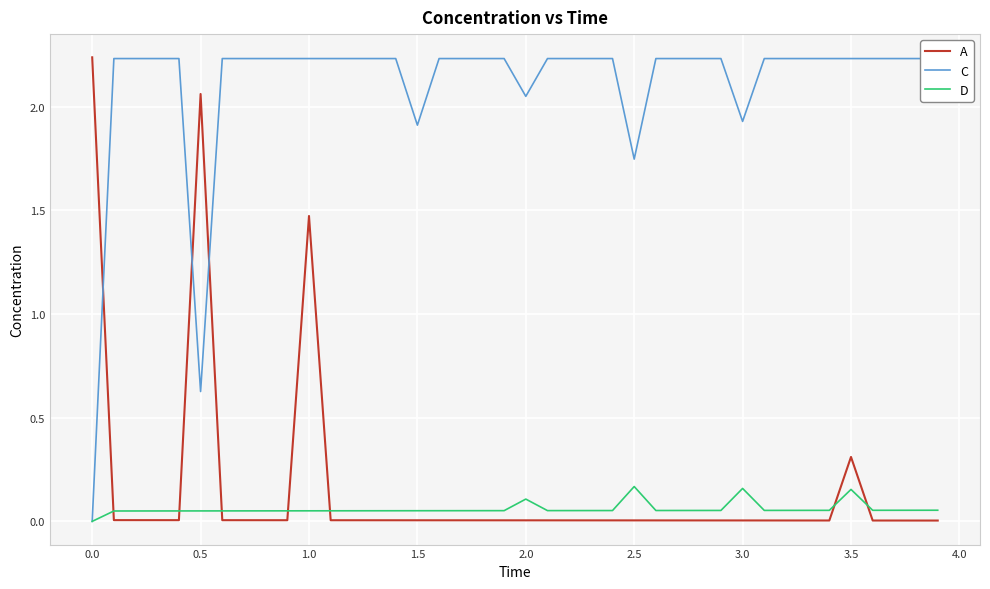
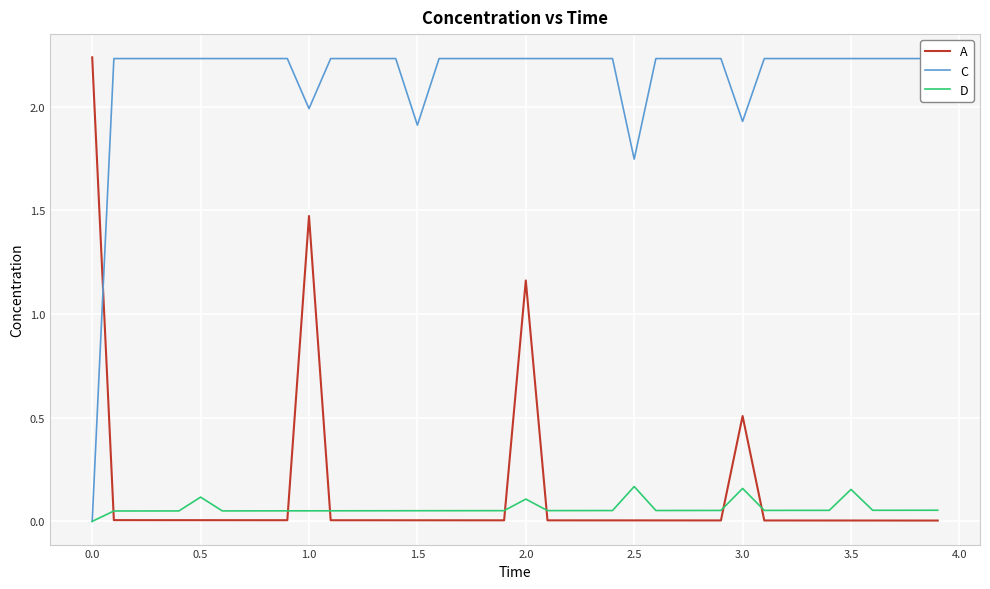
  {
    "A": {
      "0.0": 2.24,
-     "0.5": 2.06,
+     "0.5": 0.01,
      "1.0": 1.47,
      "1.5": 0.01,
-     "2.0": 0.01,
+     "2.0": 1.16,
      "2.5": 0.00,
-     "3.0": 0.00,
-     "3.5": 0.31
+     "3.0": 0.51,
+     "3.5": 0.00
    },
    "C": {
-     "0.5": 0.63,
-     "1.0": 2.23,
+     "0.5": 2.23,
+     "1.0": 1.99,
      "1.5": 1.91,
-     "2.0": 2.05,
+     "2.0": 2.23,
      "2.5": 1.75,
      "3.0": 1.93,
      "3.5": 2.23
    },
    "D": {
-     "0.5": 0.05,
+     "0.5": 0.12,
      "1.0": 0.05,
      "1.5": 0.05,
      "2.0": 0.11,
      "2.5": 0.17,
      "3.0": 0.16,
      "3.5": 0.15
    }
  }
